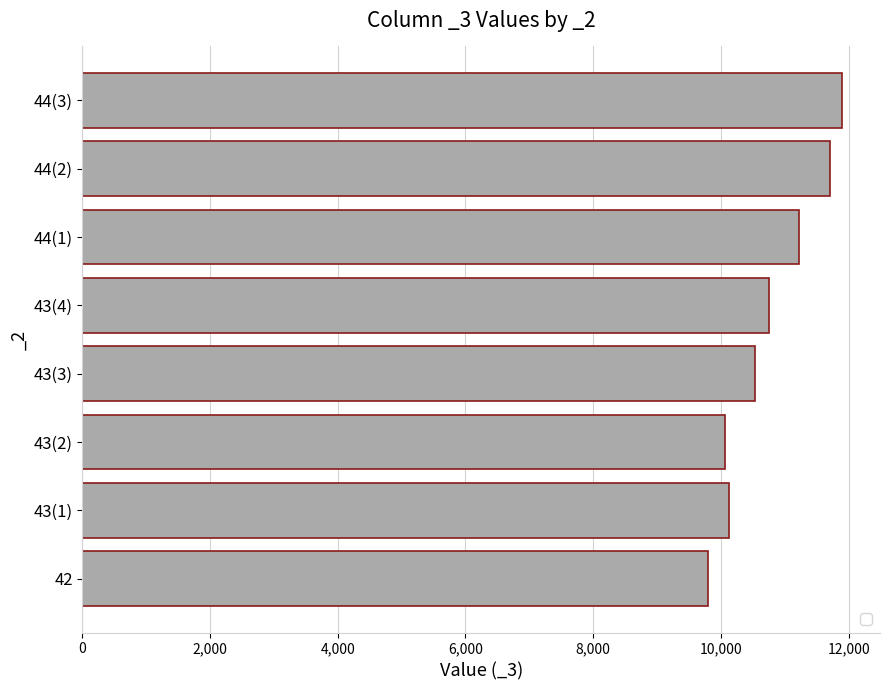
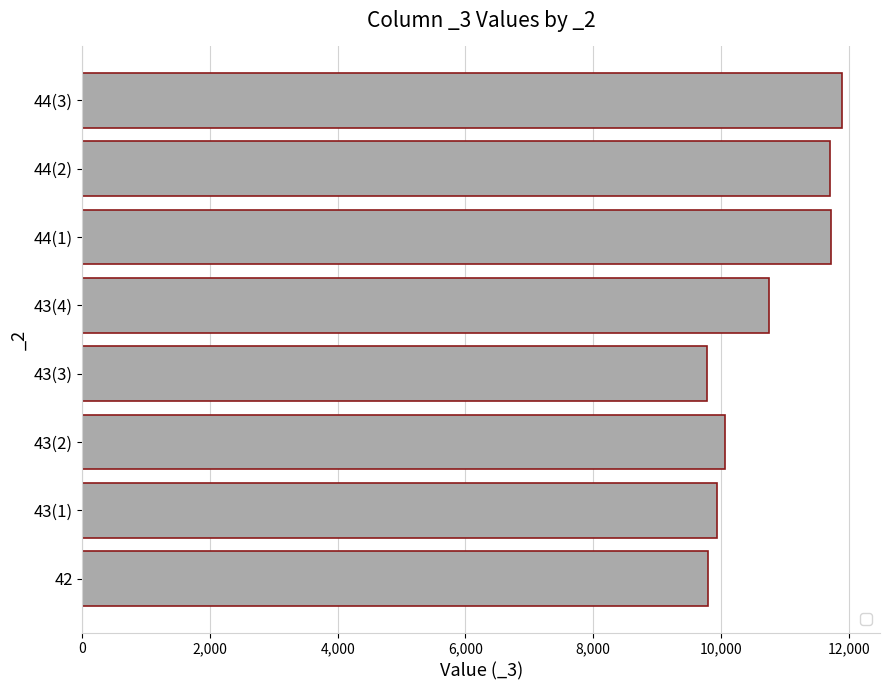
  {
    "44(3)": "11,900",
    "44(2)": "11,700",
-   "44(1)": "11,200",
+   "44(1)": "11,700",
    "43(4)": "10,700",
-   "43(3)": "10,500",
+   "43(3)": "9,800",
    "43(2)": "10,100",
-   "43(1)": "10,100",
+   "43(1)": "9,900",
    "42": "9,800"
  }
